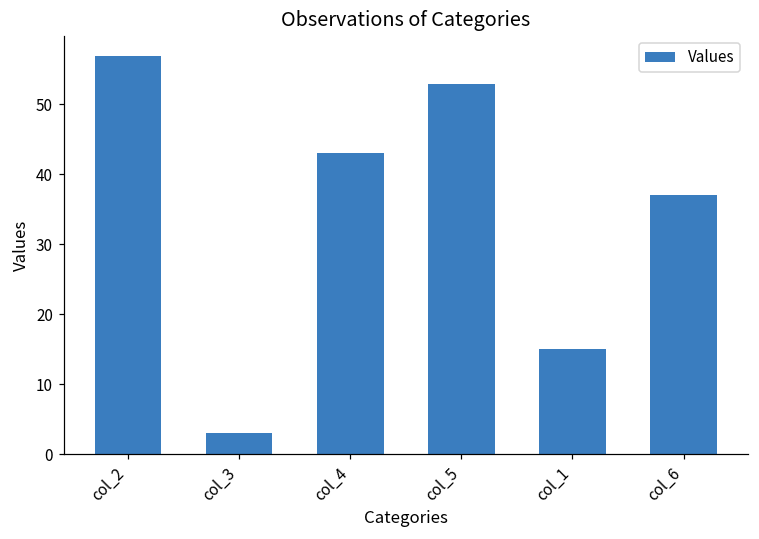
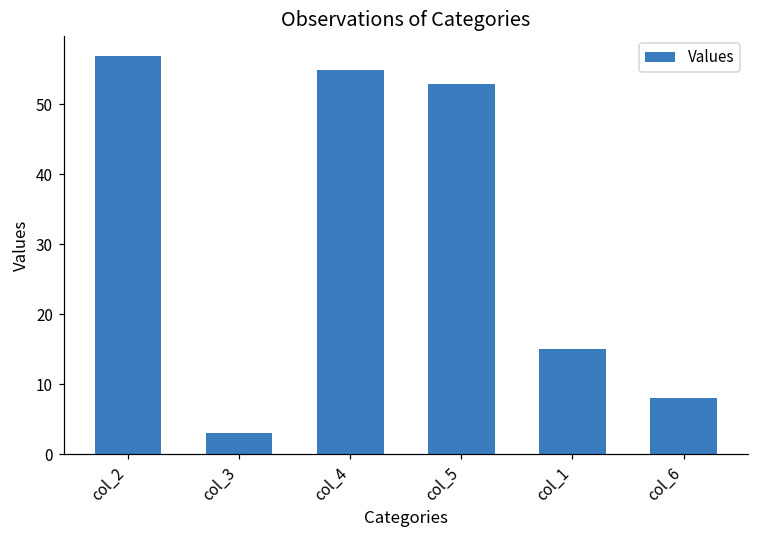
  {
    "col_2": 57,
    "col_3": 3,
-   "col_4": 43,
+   "col_4": 55,
    "col_5": 53,
    "col_1": 15,
-   "col_6": 37
+   "col_6": 8
  }
